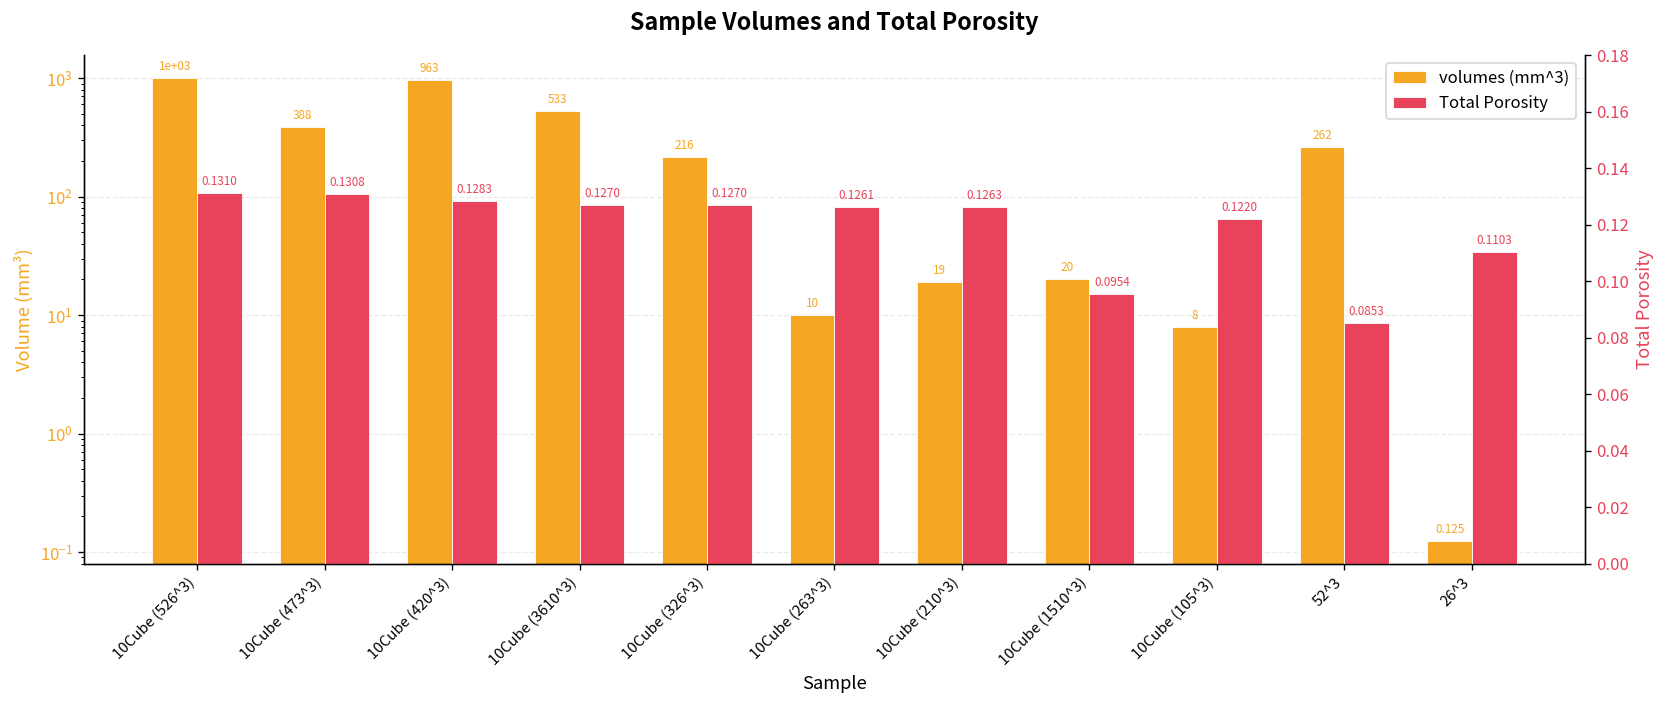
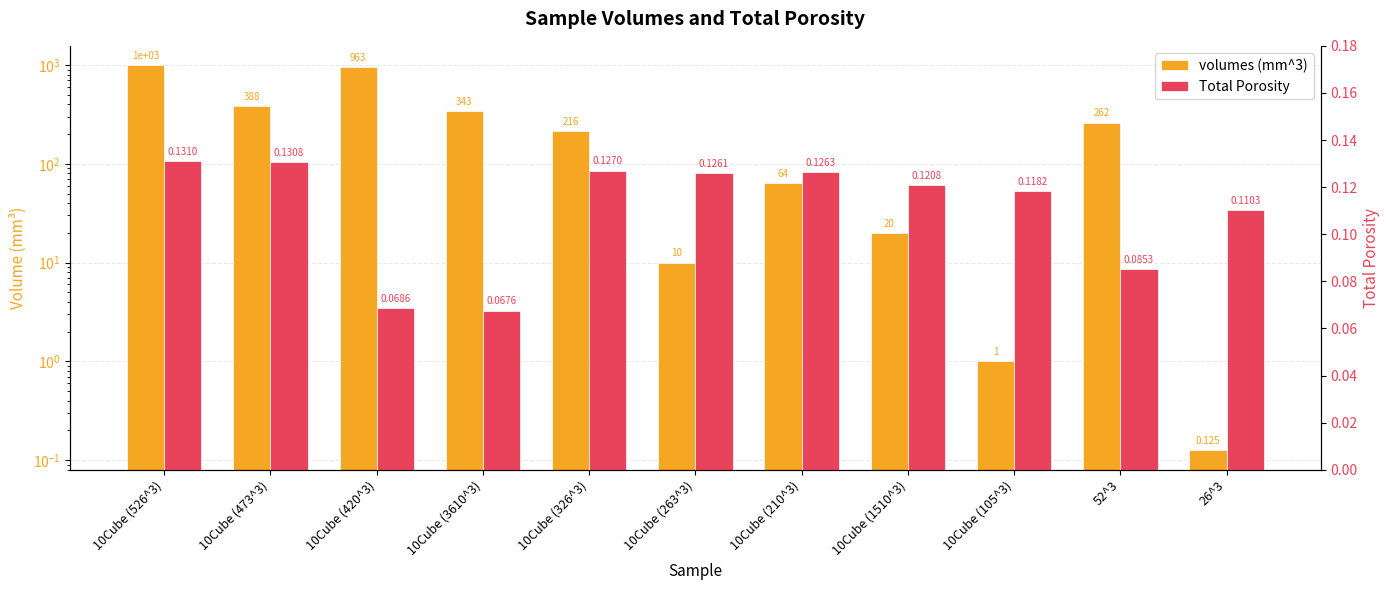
  {
    "volumes (mm^3)": {
      "10Cube (526^3)": "1e+03",
      "10Cube (473^3)": "388",
      "10Cube (420^3)": "963",
-     "10Cube (3610^3)": "533",
+     "10Cube (3610^3)": "343",
      "10Cube (326^3)": "216",
      "10Cube (263^3)": "10",
-     "10Cube (210^3)": "19",
+     "10Cube (210^3)": "64",
      "10Cube (1510^3)": "20",
-     "10Cube (105^3)": "8",
+     "10Cube (105^3)": "1",
      "52^3": "262",
      "26^3": "0.125"
    },
    "Total Porosity": {
      "10Cube (526^3)": "0.1310",
      "10Cube (473^3)": "0.1308",
-     "10Cube (420^3)": "0.1283",
-     "10Cube (3610^3)": "0.1270",
+     "10Cube (420^3)": "0.0686",
+     "10Cube (3610^3)": "0.0676",
      "10Cube (326^3)": "0.1270",
      "10Cube (263^3)": "0.1261",
      "10Cube (210^3)": "0.1263",
-     "10Cube (1510^3)": "0.0954",
-     "10Cube (105^3)": "0.1220",
+     "10Cube (1510^3)": "0.1208",
+     "10Cube (105^3)": "0.1182",
      "52^3": "0.0853",
      "26^3": "0.1103"
    }
  }
